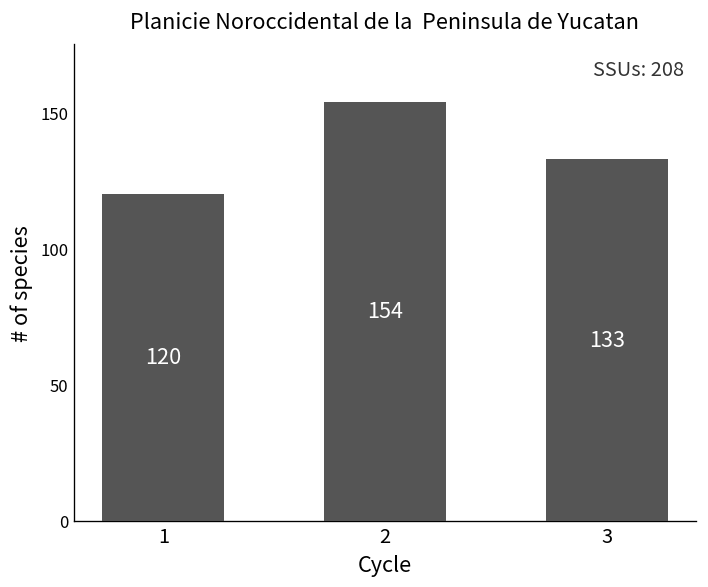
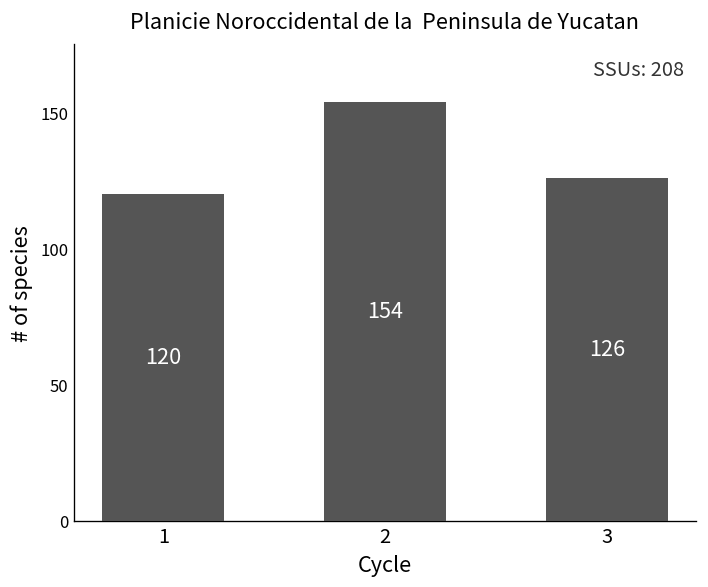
  {
    "1": 120,
    "2": 154,
-   "3": 133
+   "3": 126
  }
